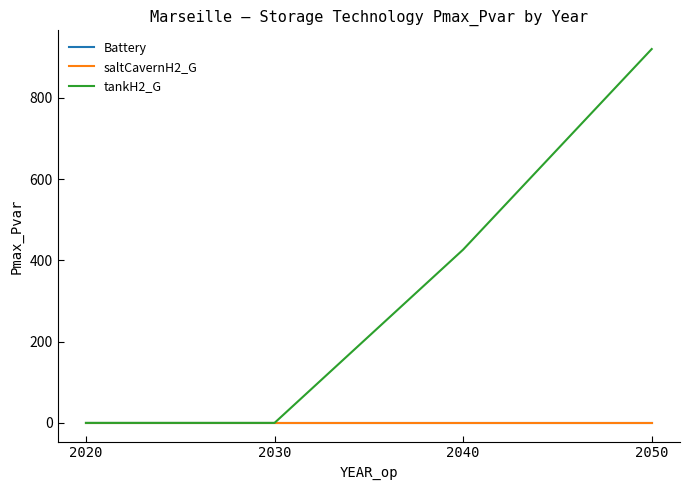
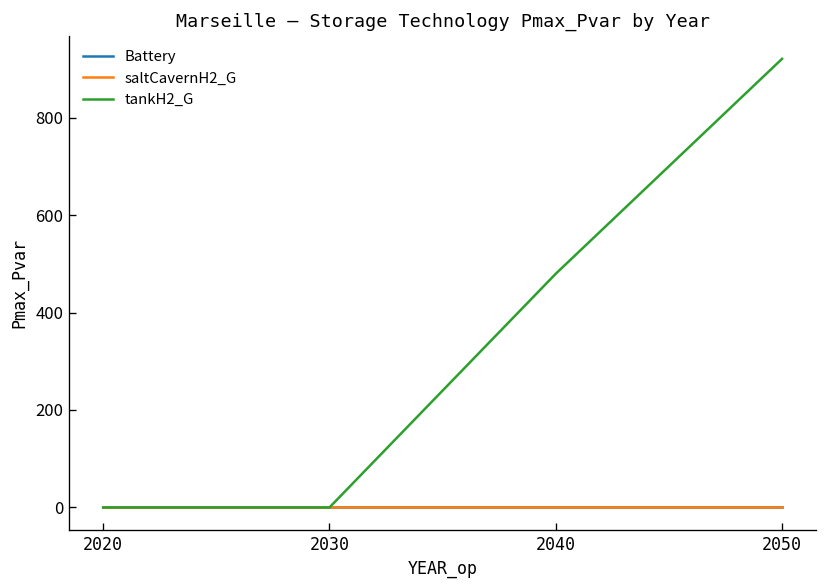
  {
    "saltCavernH2_G": {
      "2040": 0,
      "2050": 0
    },
    "tankH2_G": {
-     "2040": 430,
+     "2040": 480,
      "2050": 920
    }
  }
